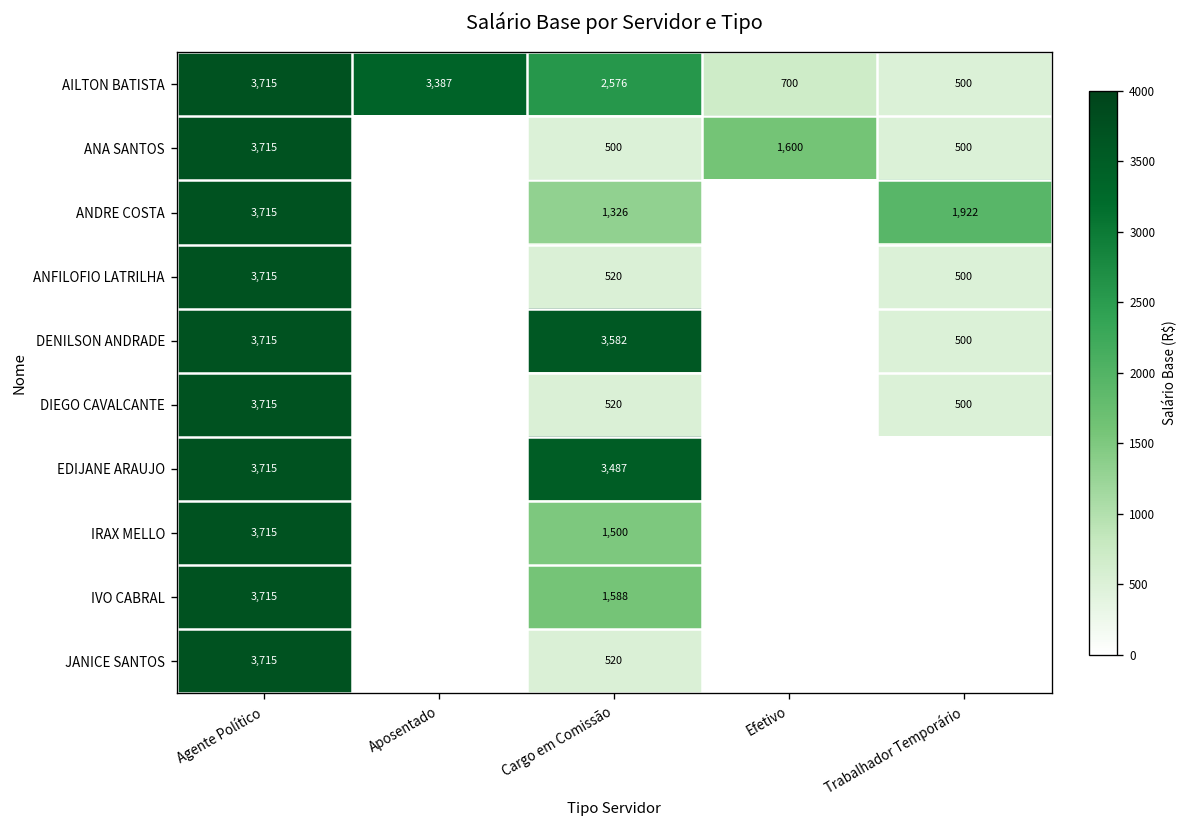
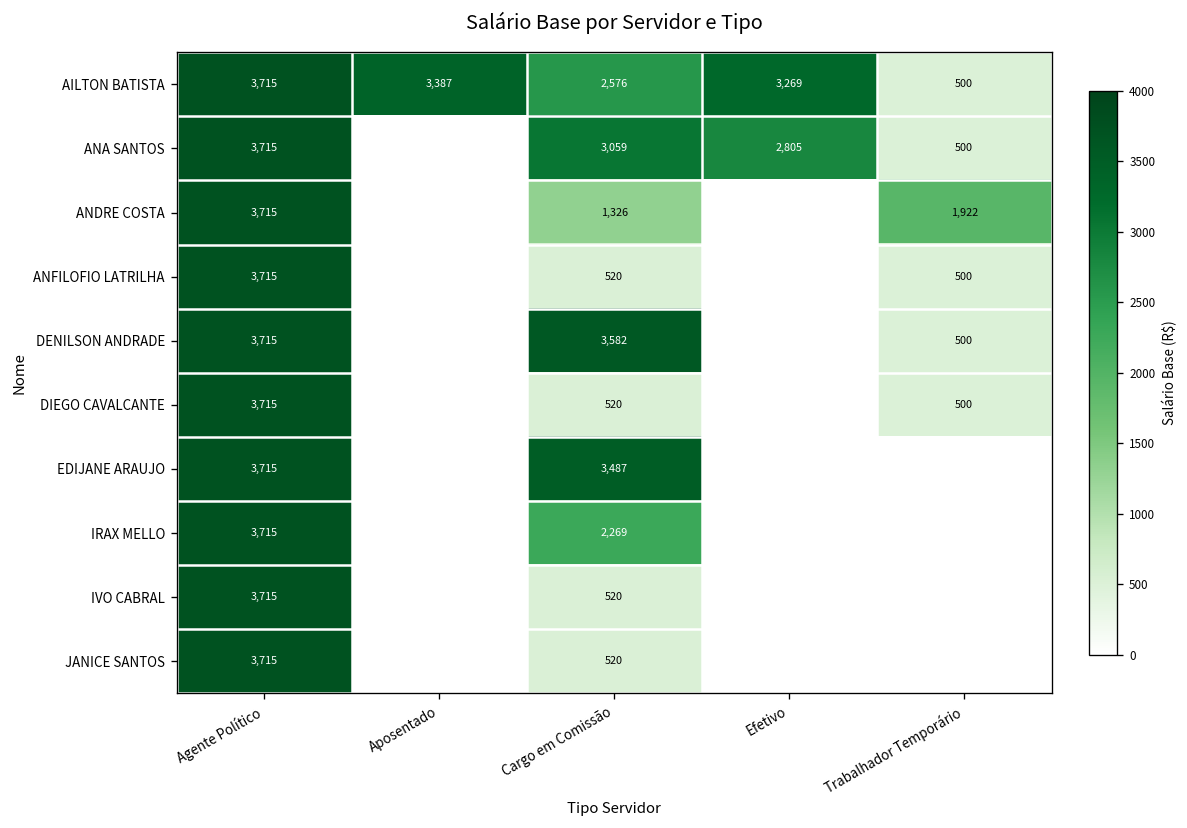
  {
    "AILTON BATISTA": {
      "Agente Político": "3,715",
      "Aposentado": "3,387",
      "Cargo em Comissão": "2,576",
-     "Efetivo": "700",
+     "Efetivo": "3,269",
      "Trabalhador Temporário": "500"
    },
    "ANA SANTOS": {
      "Agente Político": "3,715",
-     "Cargo em Comissão": "500",
-     "Efetivo": "1,600",
+     "Cargo em Comissão": "3,059",
+     "Efetivo": "2,805",
      "Trabalhador Temporário": "500"
    },
    "ANDRE COSTA": {
      "Agente Político": "3,715",
      "Cargo em Comissão": "1,326",
      "Trabalhador Temporário": "1,922"
    },
    "ANFILOFIO LATRILHA": {
      "Agente Político": "3,715",
      "Cargo em Comissão": "520",
      "Trabalhador Temporário": "500"
    },
    "DENILSON ANDRADE": {
      "Agente Político": "3,715",
      "Cargo em Comissão": "3,582",
      "Trabalhador Temporário": "500"
    },
    "DIEGO CAVALCANTE": {
      "Agente Político": "3,715",
      "Cargo em Comissão": "520",
      "Trabalhador Temporário": "500"
    },
    "EDIJANE ARAUJO": {
      "Agente Político": "3,715",
      "Cargo em Comissão": "3,487"
    },
    "IRAX MELLO": {
      "Agente Político": "3,715",
-     "Cargo em Comissão": "1,500"
+     "Cargo em Comissão": "2,269"
    },
    "IVO CABRAL": {
      "Agente Político": "3,715",
-     "Cargo em Comissão": "1,588"
+     "Cargo em Comissão": "520"
    },
    "JANICE SANTOS": {
      "Agente Político": "3,715",
      "Cargo em Comissão": "520"
    }
  }
